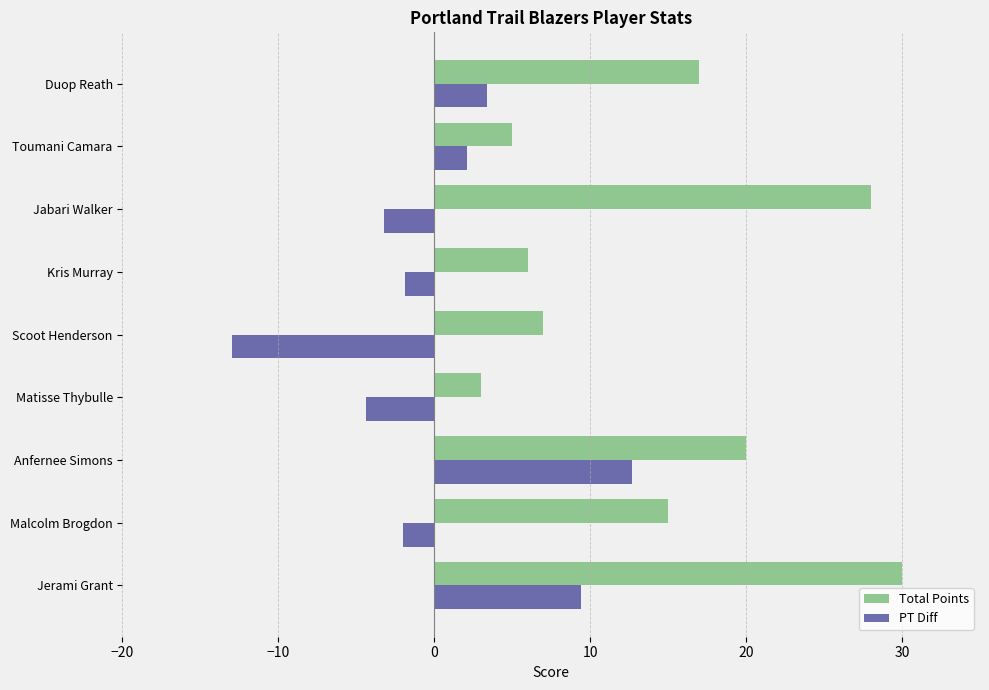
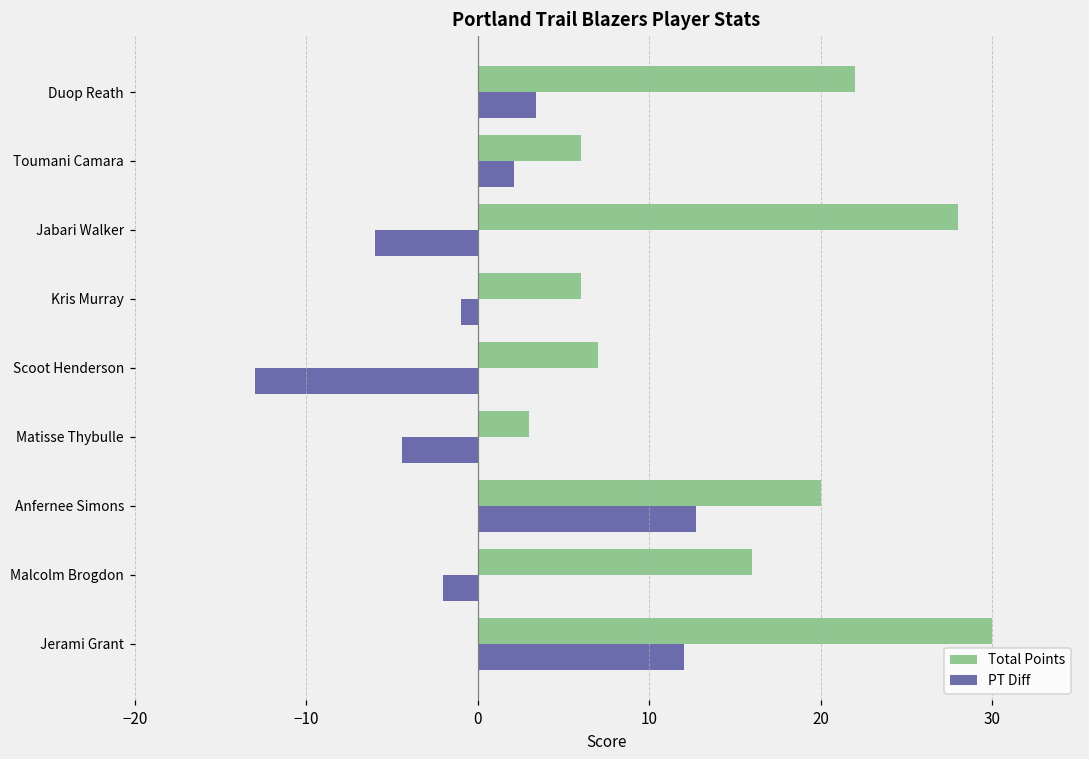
  {
    "Total Points": {
-     "Duop Reath": 17,
-     "Toumani Camara": 5,
+     "Duop Reath": 22,
+     "Toumani Camara": 6,
      "Jabari Walker": 28,
      "Kris Murray": 6,
      "Scoot Henderson": 7,
      "Matisse Thybulle": 3,
      "Anfernee Simons": 20,
-     "Malcolm Brogdon": 15,
+     "Malcolm Brogdon": 16,
      "Jerami Grant": 30
    },
    "PT Diff": {
      "Duop Reath": 3.4,
      "Toumani Camara": 2.1,
-     "Jabari Walker": -3.2,
-     "Kris Murray": -1.9,
+     "Jabari Walker": -6.0,
+     "Kris Murray": -1.0,
      "Scoot Henderson": -13.0,
      "Matisse Thybulle": -4.4,
      "Anfernee Simons": 12.7,
      "Malcolm Brogdon": -2.0,
-     "Jerami Grant": 9.4
+     "Jerami Grant": 12.0
    }
  }
